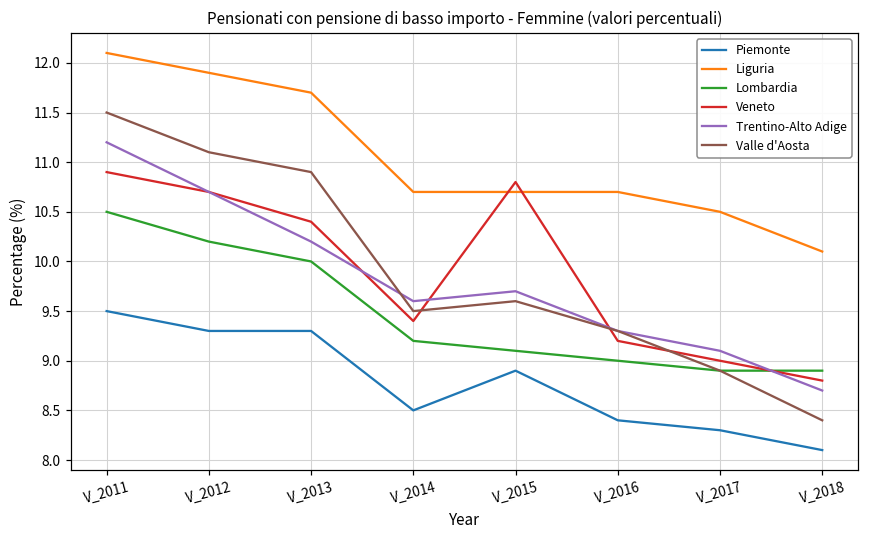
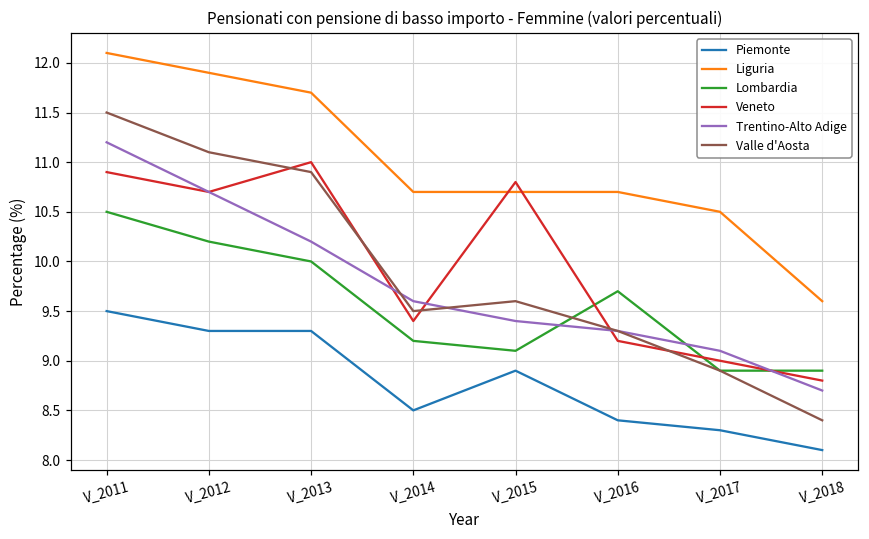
  {
    "Piemonte": {
      "V_2011": 9.5,
      "V_2012": 9.3,
      "V_2013": 9.3,
      "V_2014": 8.5,
      "V_2015": 8.9,
      "V_2016": 8.4,
      "V_2017": 8.3,
      "V_2018": 8.1
    },
    "Liguria": {
      "V_2011": 12.1,
      "V_2012": 11.9,
      "V_2013": 11.7,
      "V_2014": 10.7,
      "V_2015": 10.7,
      "V_2016": 10.7,
      "V_2017": 10.5,
-     "V_2018": 10.1
+     "V_2018": 9.6
    },
    "Lombardia": {
      "V_2011": 10.5,
      "V_2012": 10.2,
      "V_2013": 10.0,
      "V_2014": 9.2,
      "V_2015": 9.1,
-     "V_2016": 9.0,
+     "V_2016": 9.7,
      "V_2018": 8.9
    },
    "Veneto": {
      "V_2011": 10.9,
-     "V_2013": 10.4,
+     "V_2013": 11.0,
      "V_2014": 9.4,
      "V_2015": 10.8,
      "V_2016": 9.2,
      "V_2017": 9.0,
      "V_2018": 8.8
    },
    "Trentino-Alto Adige": {
      "V_2011": 11.2,
      "V_2013": 10.2,
      "V_2014": 9.6,
-     "V_2015": 9.7,
+     "V_2015": 9.4,
      "V_2017": 9.1,
      "V_2018": 8.7
    },
    "Valle d'Aosta": {
      "V_2011": 11.5,
      "V_2012": 11.1,
      "V_2013": 10.9,
      "V_2014": 9.5,
      "V_2015": 9.6,
      "V_2018": 8.4
    }
  }
